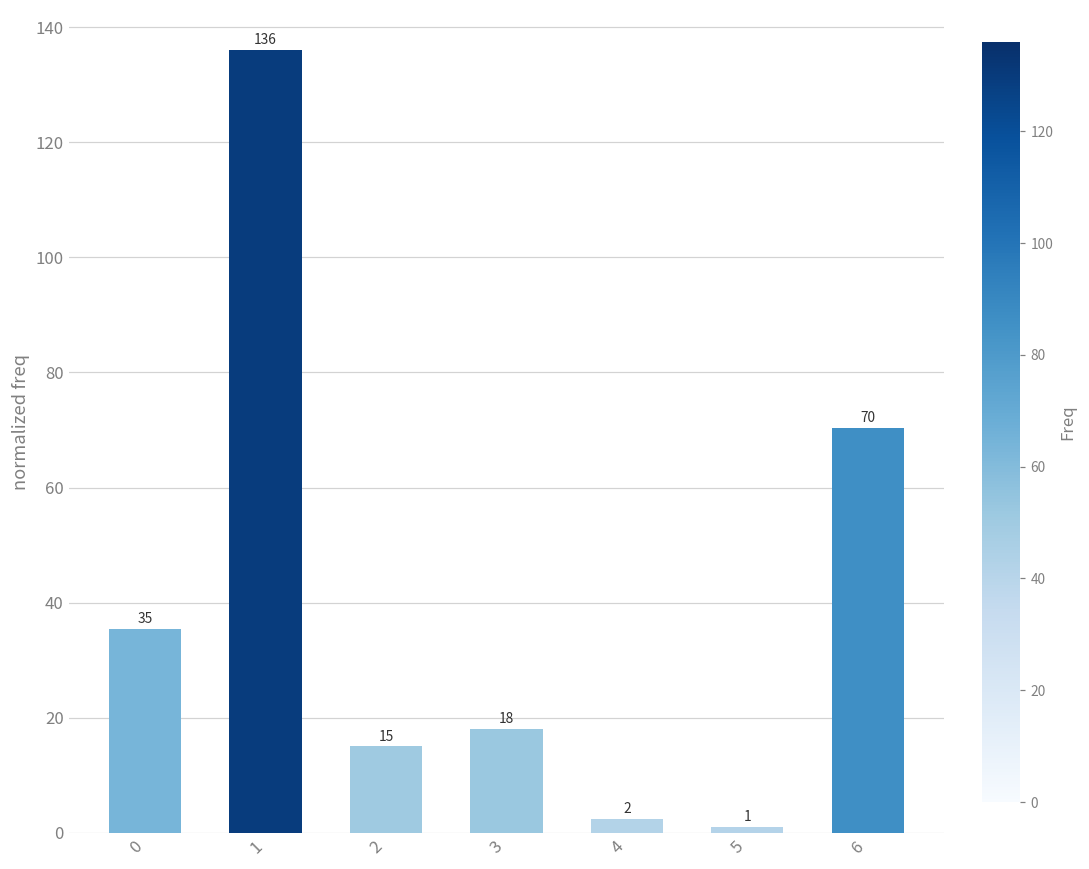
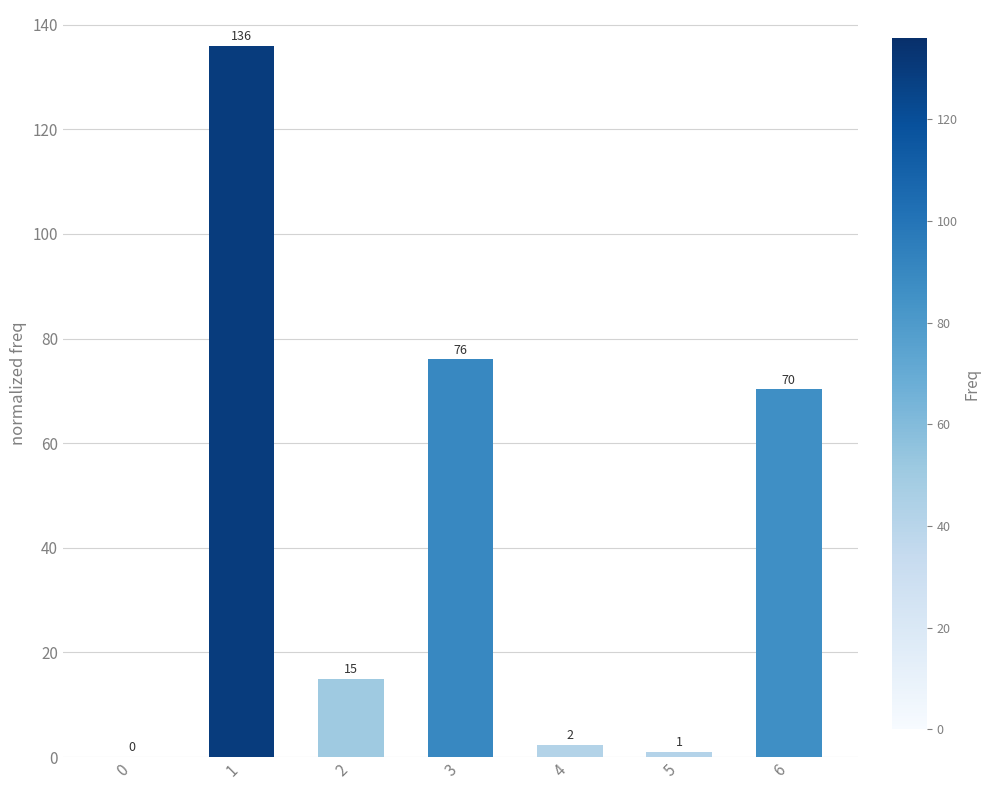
  {
-   "0": 35,
+   "0": 0,
    "1": 136,
    "2": 15,
-   "3": 18,
+   "3": 76,
    "4": 2,
    "5": 1,
    "6": 70
  }
